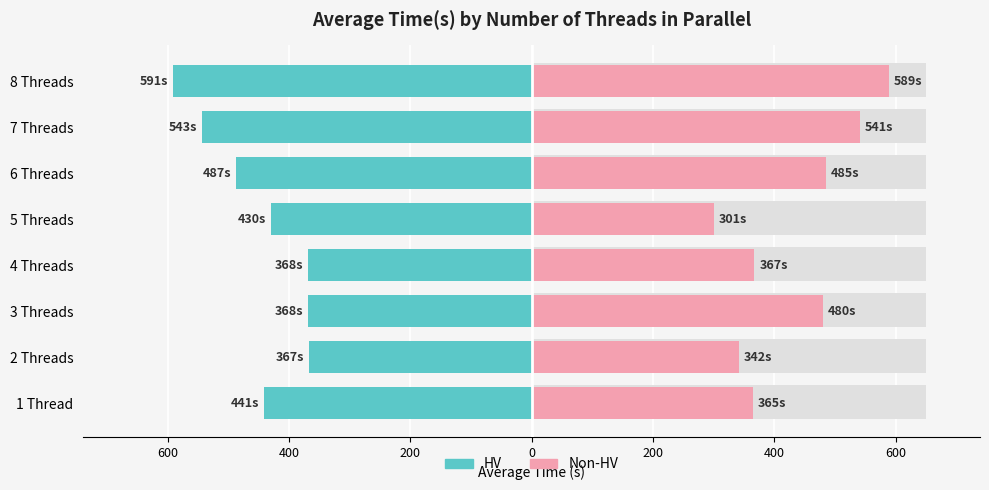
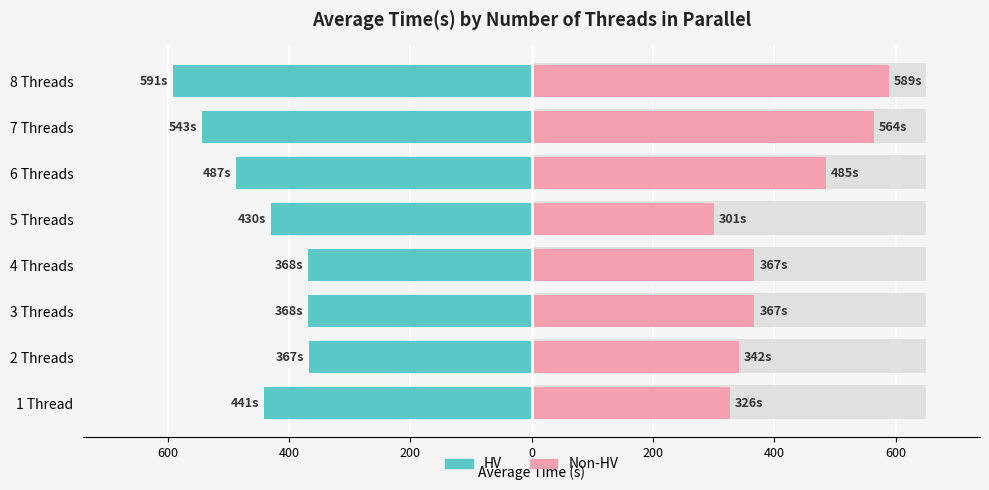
  {
    "Non-HV": {
-     "7 Threads": "541s",
-     "3 Threads": "480s",
-     "1 Thread": "365s"
+     "7 Threads": "564s",
+     "3 Threads": "367s",
+     "1 Thread": "326s"
    }
  }
